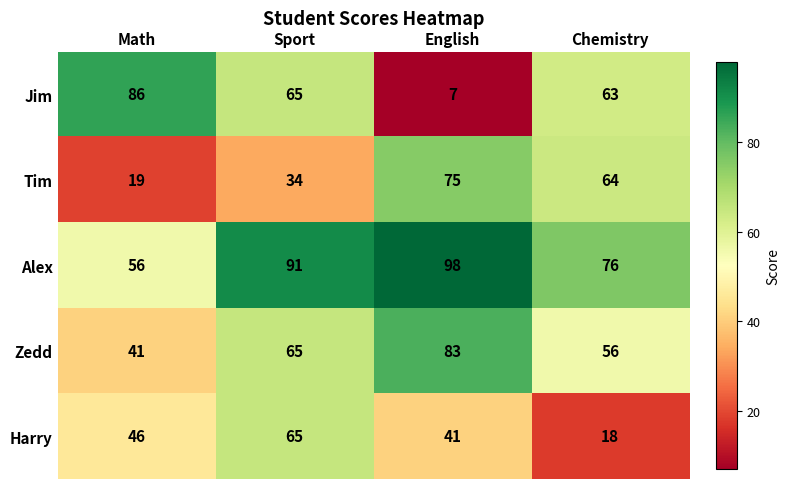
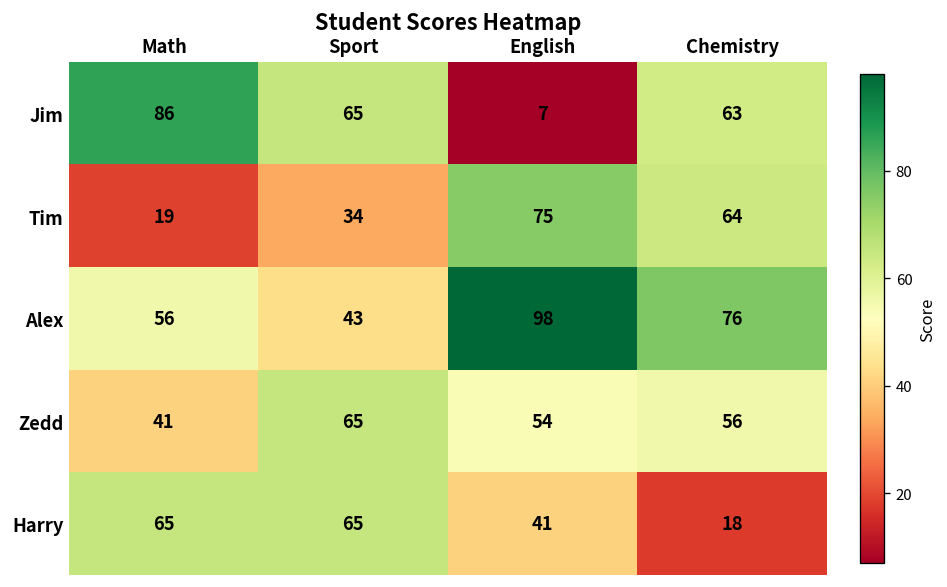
  {
    "Jim": {
      "Math": 86,
      "Sport": 65,
      "English": 7,
      "Chemistry": 63
    },
    "Tim": {
      "Math": 19,
      "Sport": 34,
      "English": 75,
      "Chemistry": 64
    },
    "Alex": {
      "Math": 56,
-     "Sport": 91,
+     "Sport": 43,
      "English": 98,
      "Chemistry": 76
    },
    "Zedd": {
      "Math": 41,
      "Sport": 65,
-     "English": 83,
+     "English": 54,
      "Chemistry": 56
    },
    "Harry": {
-     "Math": 46,
+     "Math": 65,
      "Sport": 65,
      "English": 41,
      "Chemistry": 18
    }
  }
